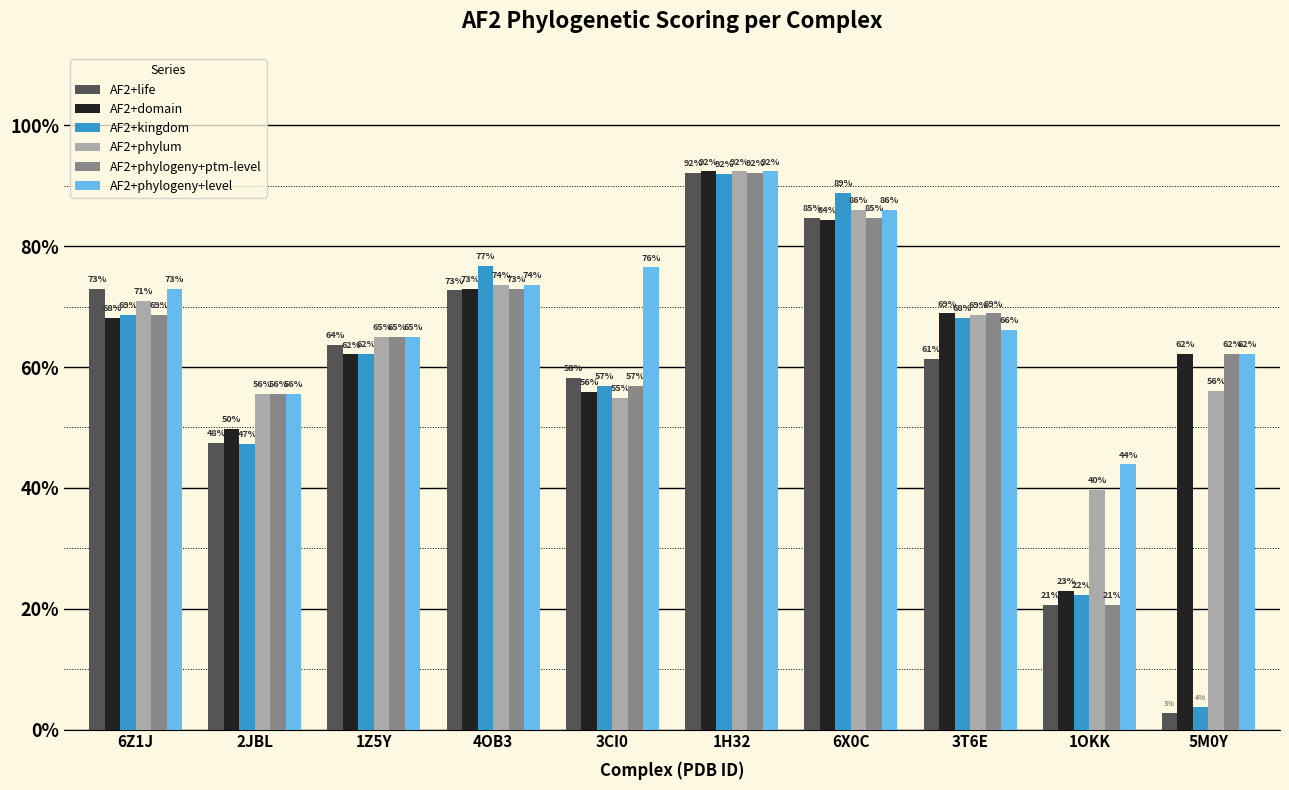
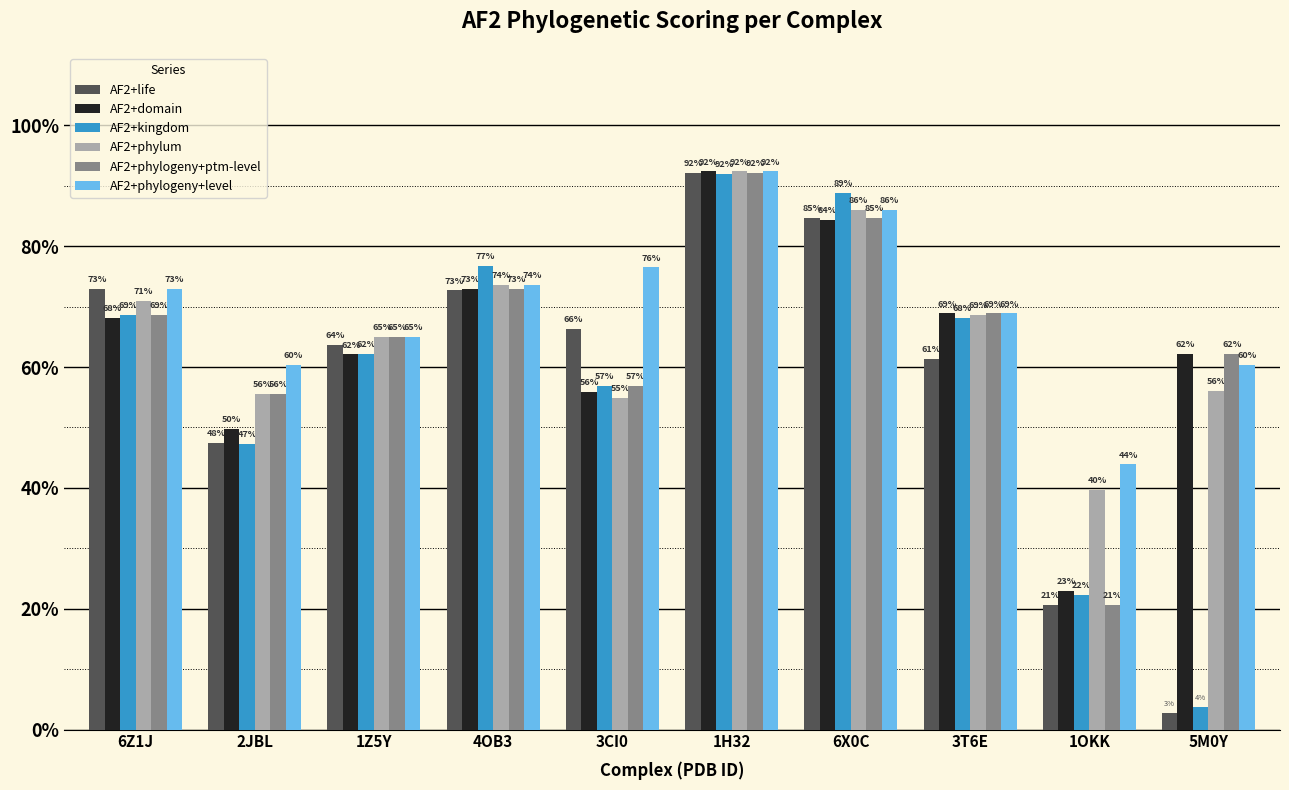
  {
    "AF2+life": {
      "6Z1J": "73%",
      "2JBL": "48%",
      "1Z5Y": "64%",
-     "3CI0": "58%",
+     "3CI0": "66%",
      "6X0C": "85%",
      "3T6E": "61%",
      "1OKK": "21%",
      "5M0Y": "3%"
    },
    "AF2+domain": {
      "6Z1J": "68%",
      "2JBL": "50%",
      "3CI0": "56%",
      "6X0C": "84%",
      "3T6E": "69%",
      "1OKK": "23%",
      "5M0Y": "62%"
    },
    "AF2+kingdom": {
      "6Z1J": "69%",
      "2JBL": "47%",
      "4OB3": "77%",
      "3CI0": "57%",
      "1H32": "92%",
      "6X0C": "89%",
      "3T6E": "68%",
      "1OKK": "22%",
      "5M0Y": "4%"
    },
    "AF2+phylogeny+level": {
      "6Z1J": "73%",
-     "2JBL": "56%",
+     "2JBL": "60%",
      "4OB3": "74%",
      "3CI0": "76%",
      "6X0C": "86%",
-     "3T6E": "66%",
+     "3T6E": "69%",
      "1OKK": "44%",
-     "5M0Y": "62%"
+     "5M0Y": "60%"
    }
  }
